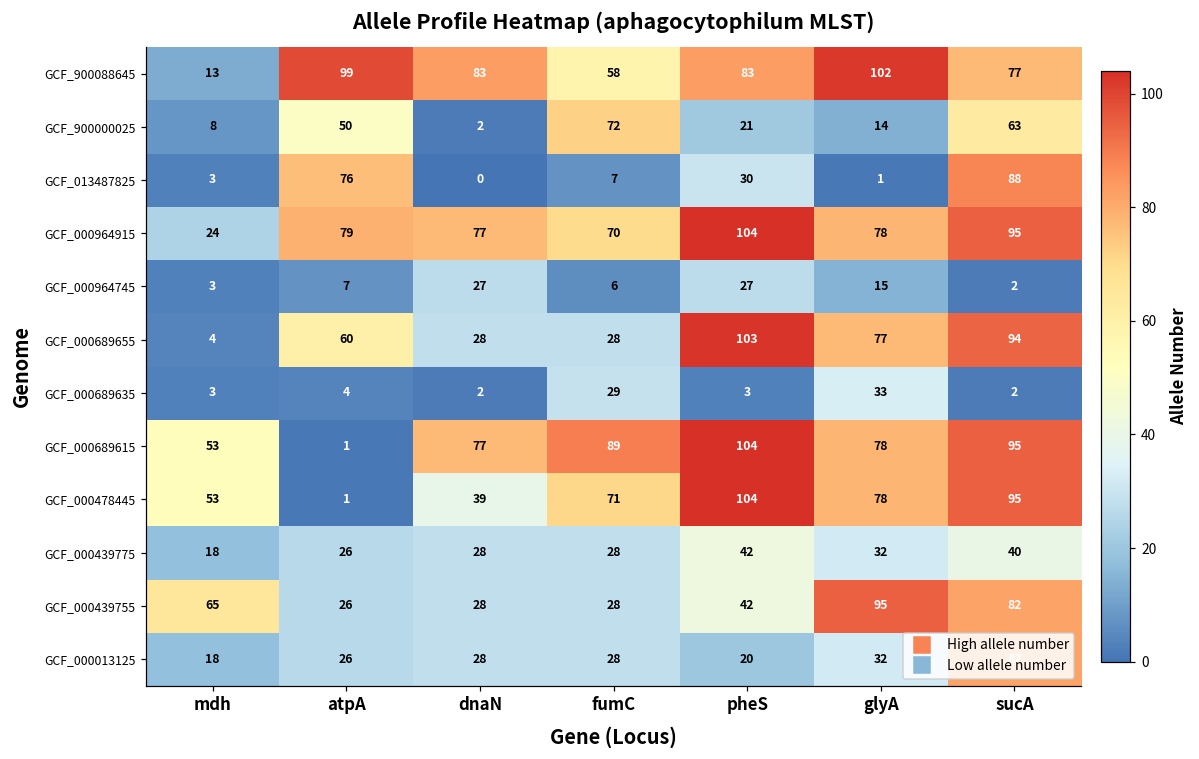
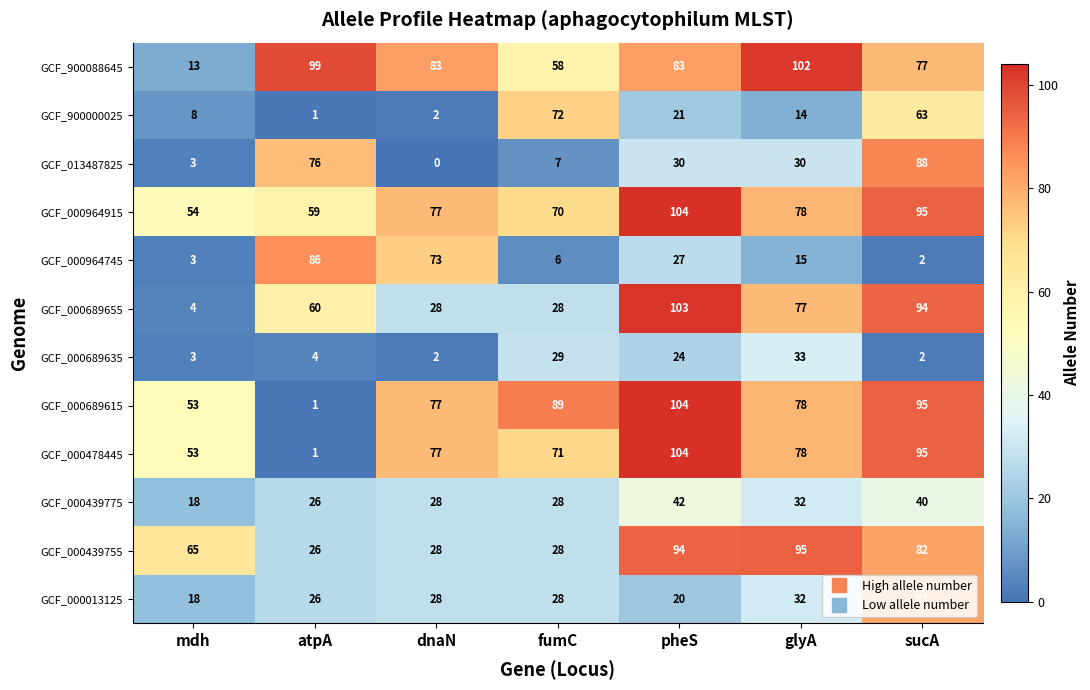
  {
    "GCF_900088645": {
      "mdh": 13,
      "atpA": 99,
      "dnaN": 83,
      "fumC": 58,
      "pheS": 83,
      "glyA": 102,
      "sucA": 77
    },
    "GCF_900000025": {
      "mdh": 8,
-     "atpA": 50,
+     "atpA": 1,
      "dnaN": 2,
      "fumC": 72,
      "pheS": 21,
      "glyA": 14,
      "sucA": 63
    },
    "GCF_013487825": {
      "mdh": 3,
      "atpA": 76,
      "dnaN": 0,
      "fumC": 7,
      "pheS": 30,
-     "glyA": 1,
+     "glyA": 30,
      "sucA": 88
    },
    "GCF_000964915": {
-     "mdh": 24,
-     "atpA": 79,
+     "mdh": 54,
+     "atpA": 59,
      "dnaN": 77,
      "fumC": 70,
      "pheS": 104,
      "glyA": 78,
      "sucA": 95
    },
    "GCF_000964745": {
      "mdh": 3,
-     "atpA": 7,
-     "dnaN": 27,
+     "atpA": 86,
+     "dnaN": 73,
      "fumC": 6,
      "pheS": 27,
      "glyA": 15,
      "sucA": 2
    },
    "GCF_000689655": {
      "mdh": 4,
      "atpA": 60,
      "dnaN": 28,
      "fumC": 28,
      "pheS": 103,
      "glyA": 77,
      "sucA": 94
    },
    "GCF_000689635": {
      "mdh": 3,
      "atpA": 4,
      "dnaN": 2,
      "fumC": 29,
-     "pheS": 3,
+     "pheS": 24,
      "glyA": 33,
      "sucA": 2
    },
    "GCF_000689615": {
      "mdh": 53,
      "atpA": 1,
      "dnaN": 77,
      "fumC": 89,
      "pheS": 104,
      "glyA": 78,
      "sucA": 95
    },
    "GCF_000478445": {
      "mdh": 53,
      "atpA": 1,
-     "dnaN": 39,
+     "dnaN": 77,
      "fumC": 71,
      "pheS": 104,
      "glyA": 78,
      "sucA": 95
    },
    "GCF_000439775": {
      "mdh": 18,
      "atpA": 26,
      "dnaN": 28,
      "fumC": 28,
      "pheS": 42,
      "glyA": 32,
      "sucA": 40
    },
    "GCF_000439755": {
      "mdh": 65,
      "atpA": 26,
      "dnaN": 28,
      "fumC": 28,
-     "pheS": 42,
+     "pheS": 94,
      "glyA": 95,
      "sucA": 82
    },
    "GCF_000013125": {
      "mdh": 18,
      "atpA": 26,
      "dnaN": 28,
      "fumC": 28,
      "pheS": 20,
      "glyA": 32
    }
  }
